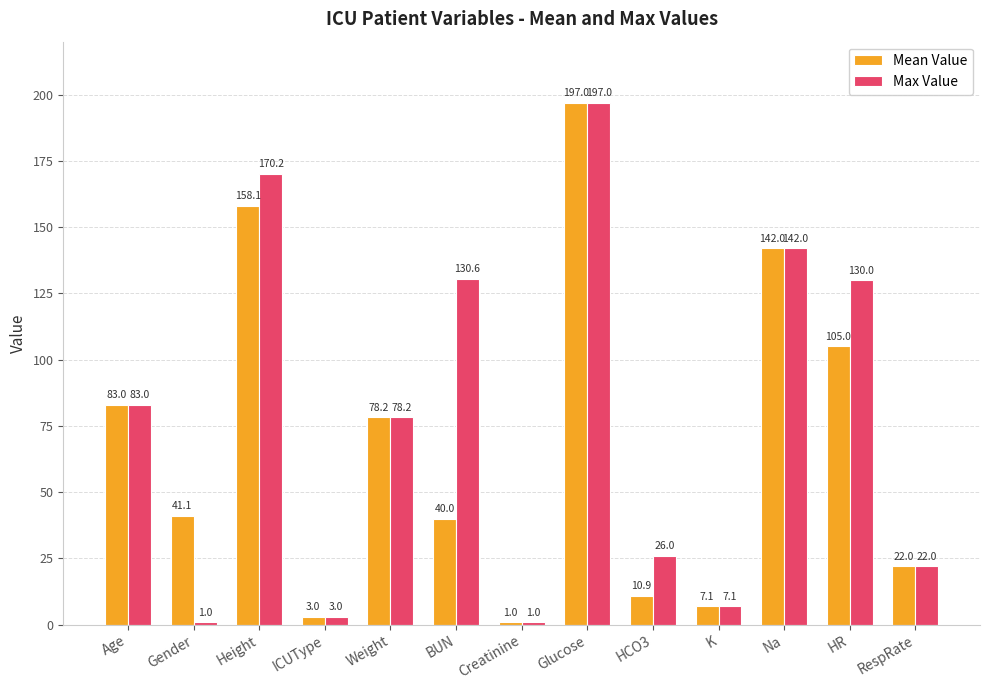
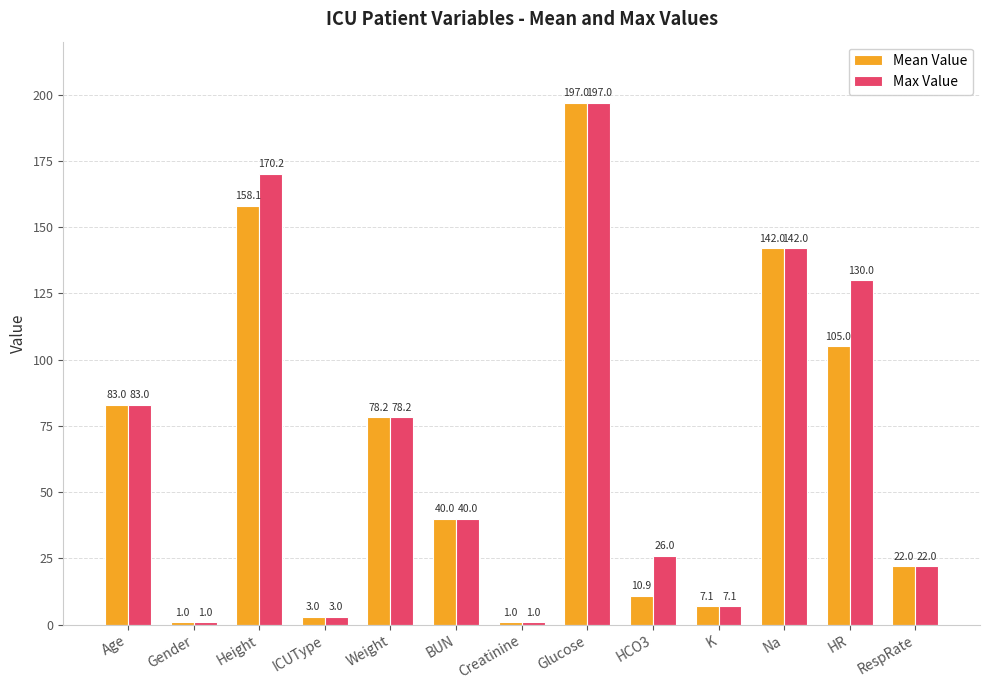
  {
    "Mean Value": {
      "Age": 83.0,
-     "Gender": 41.1,
+     "Gender": 1.0,
      "Height": 158.1,
      "ICUType": 3.0,
      "Weight": 78.2,
      "BUN": 40.0,
      "Creatinine": 1.0,
      "Glucose": 197.0,
      "HCO3": 10.9,
      "K": 7.1,
      "Na": 142.0,
      "HR": 105.0,
      "RespRate": 22.0
    },
    "Max Value": {
      "Age": 83.0,
      "Gender": 1.0,
      "Height": 170.2,
      "ICUType": 3.0,
      "Weight": 78.2,
-     "BUN": 130.6,
+     "BUN": 40.0,
      "Creatinine": 1.0,
      "Glucose": 197.0,
      "HCO3": 26.0,
      "K": 7.1,
      "Na": 142.0,
      "HR": 130.0,
      "RespRate": 22.0
    }
  }
